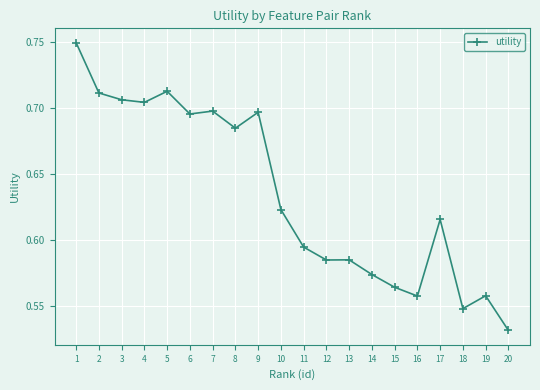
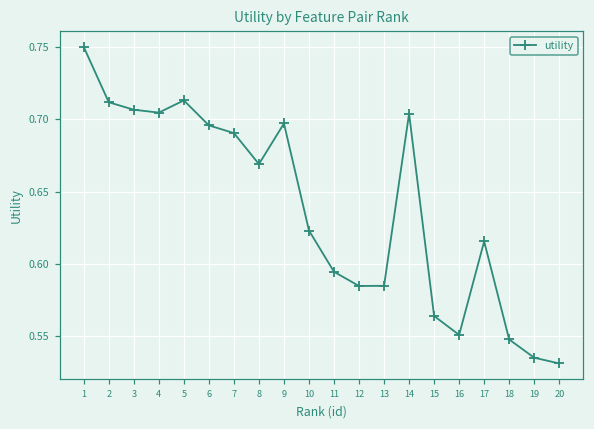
  {
    "1": 0.750,
    "2": 0.712,
    "3": 0.706,
    "4": 0.704,
    "5": 0.713,
    "6": 0.696,
-   "7": 0.698,
-   "8": 0.685,
+   "7": 0.690,
+   "8": 0.669,
    "9": 0.697,
    "10": 0.623,
    "11": 0.595,
    "12": 0.585,
    "13": 0.585,
-   "14": 0.574,
+   "14": 0.704,
    "15": 0.564,
-   "16": 0.557,
+   "16": 0.551,
    "17": 0.616,
    "18": 0.548,
-   "19": 0.558,
+   "19": 0.535,
    "20": 0.531
  }
